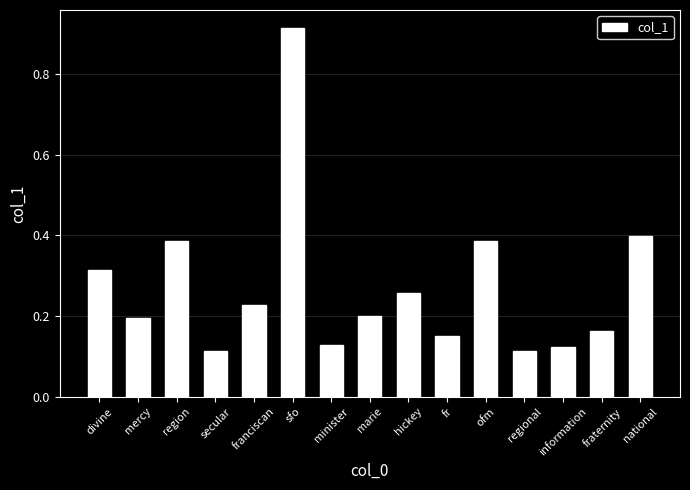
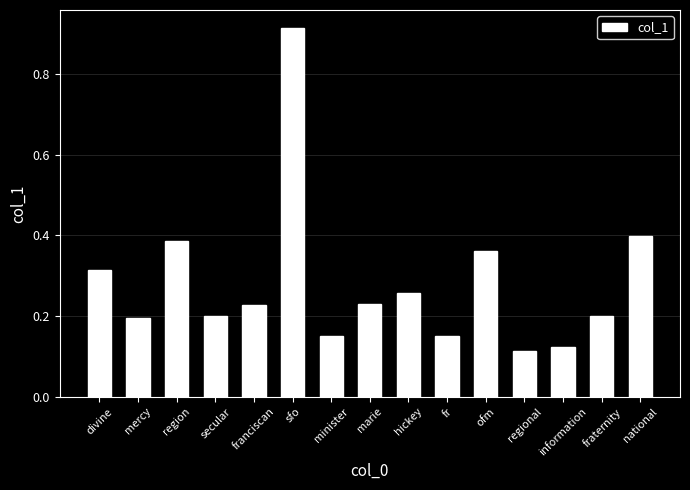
  {
    "divine": 0.32,
    "mercy": 0.20,
    "region": 0.39,
-   "secular": 0.11,
+   "secular": 0.20,
    "franciscan": 0.23,
    "sfo": 0.91,
-   "minister": 0.13,
-   "marie": 0.20,
+   "minister": 0.15,
+   "marie": 0.23,
    "hickey": 0.26,
    "fr": 0.15,
-   "ofm": 0.39,
+   "ofm": 0.36,
    "regional": 0.11,
    "information": 0.12,
-   "fraternity": 0.16,
+   "fraternity": 0.20,
    "national": 0.40
  }
